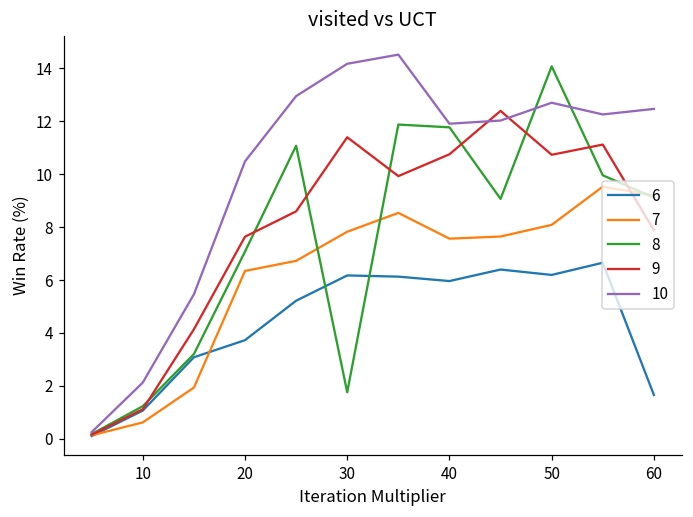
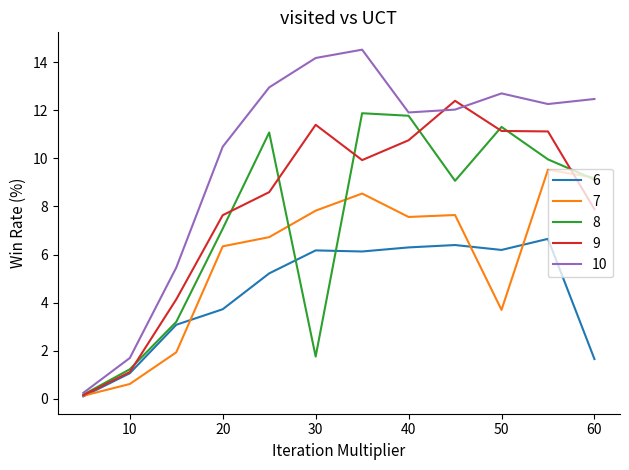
  {
    "6": {
      "20": 3.7,
      "30": 6.2,
-     "40": 6.0,
+     "40": 6.3,
      "50": 6.2,
      "60": 1.7
    },
    "7": {
      "10": 0.6,
      "20": 6.3,
      "30": 7.8,
      "40": 7.6,
-     "50": 8.1
+     "50": 3.7
    },
    "8": {
      "10": 1.2,
      "20": 7.1,
      "30": 1.8,
      "40": 11.8,
-     "50": 14.1
+     "50": 11.3
    },
    "9": {
      "20": 7.6,
      "30": 11.4,
      "40": 10.8,
-     "50": 10.7
+     "50": 11.1
    },
    "10": {
-     "10": 2.1,
+     "10": 1.7,
      "20": 10.5,
      "30": 14.2,
      "40": 11.9,
      "50": 12.7,
      "60": 12.5
    }
  }
